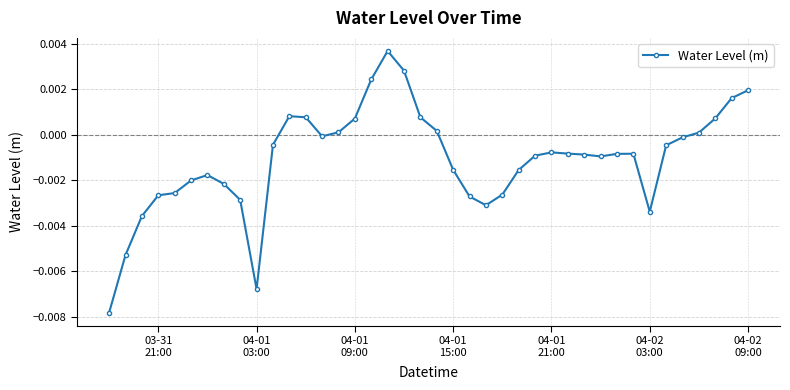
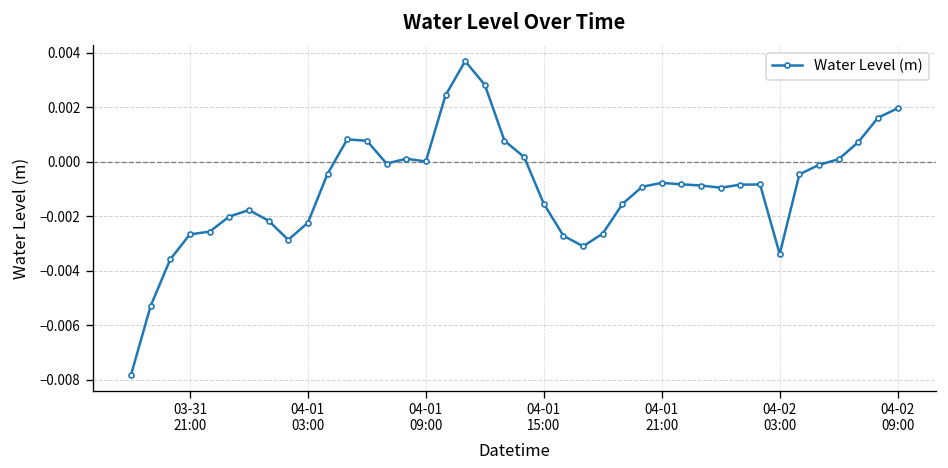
  {
    "03-31 21:00": -0.0027,
-   "04-01 03:00": -0.0068,
-   "04-01 09:00": 0.0007,
+   "04-01 03:00": -0.0022,
+   "04-01 09:00": 0.0000,
    "04-01 15:00": -0.0015,
    "04-01 21:00": -0.0008,
    "04-02 03:00": -0.0034,
    "04-02 09:00": 0.0020
  }
